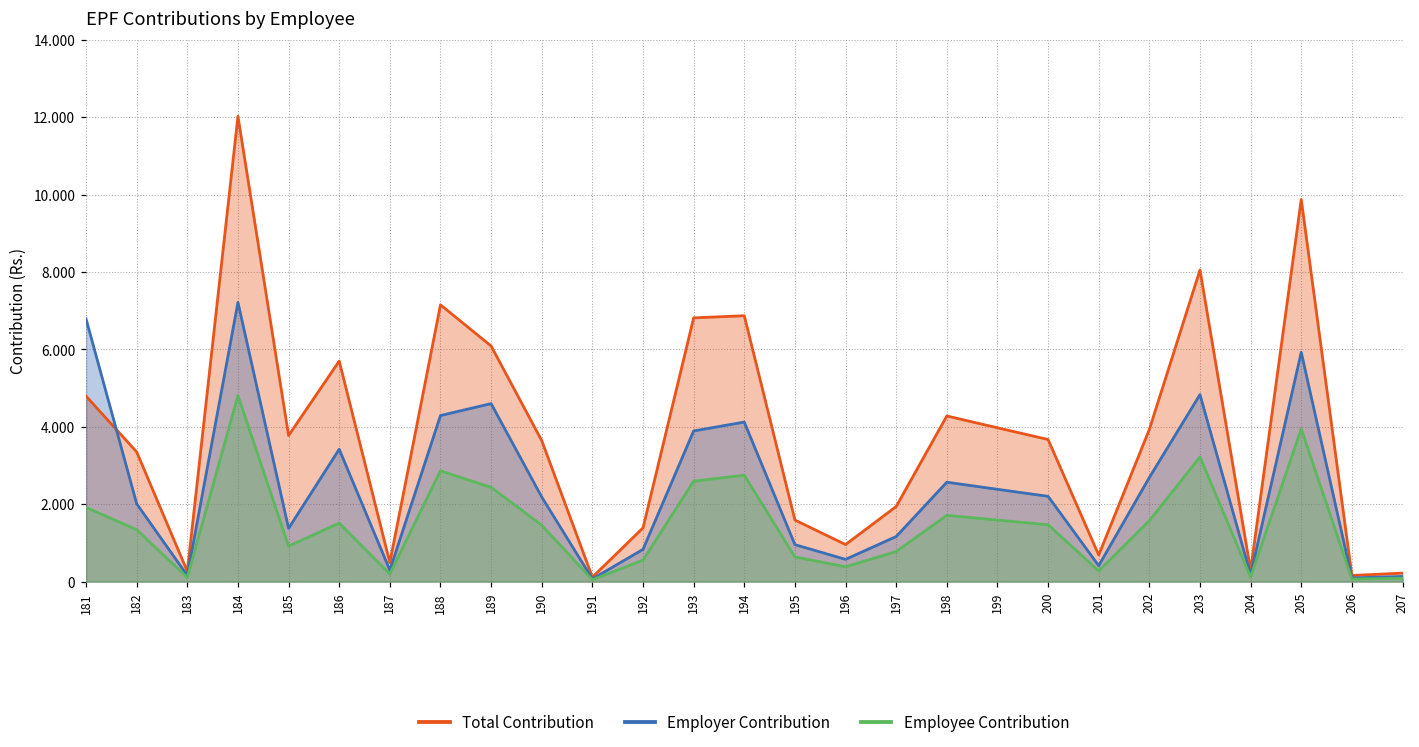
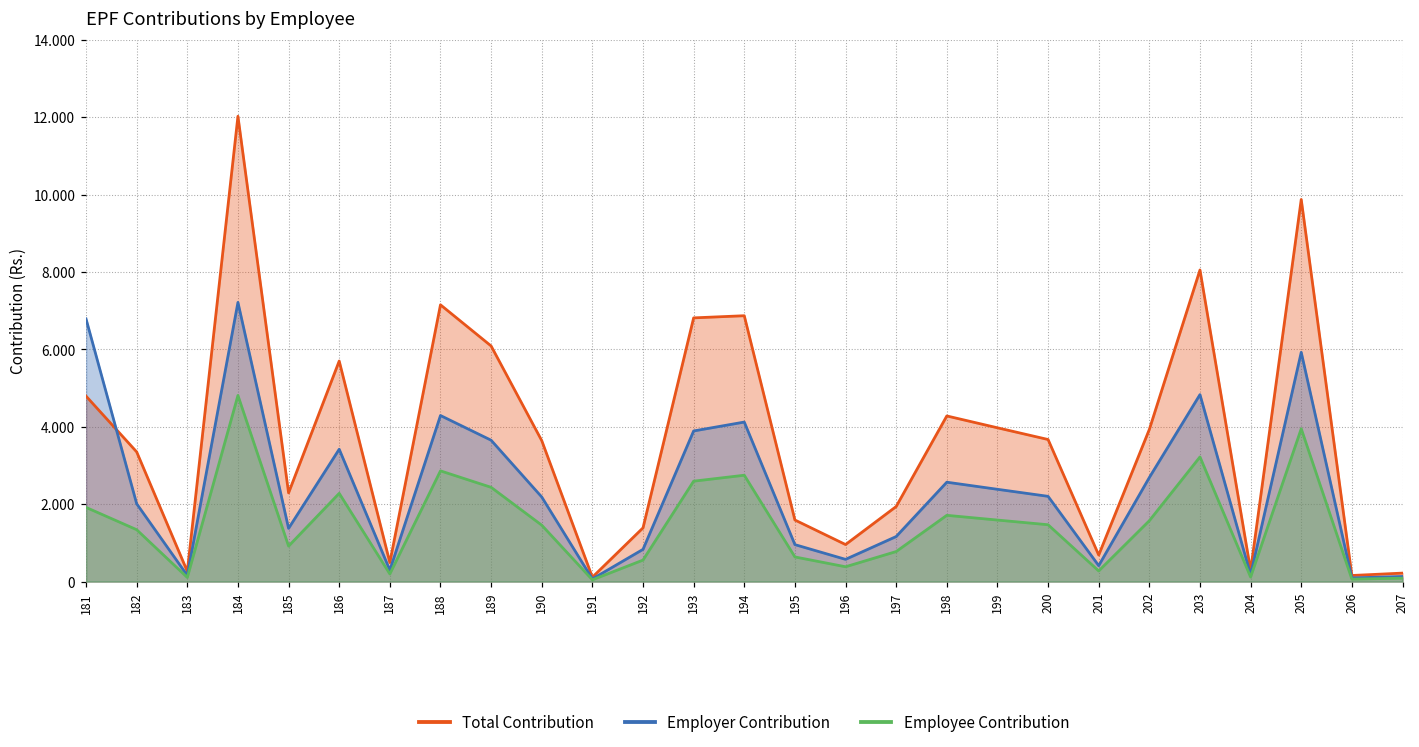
  {
    "Total Contribution": {
      "181": 4.8,
      "182": 3.4,
      "183": 0.3,
      "184": 12.0,
-     "185": 3.8,
+     "185": 2.3,
      "186": 5.7,
      "187": 0.5,
      "188": 7.2,
      "189": 6.1,
      "190": 3.6,
      "192": 1.4,
      "193": 6.8,
      "194": 6.9,
      "195": 1.6,
      "196": 1.0,
      "197": 1.9,
      "198": 4.3,
      "199": 4.0,
      "200": 3.7,
      "201": 0.7,
      "202": 3.9,
      "203": 8.1,
      "204": 0.3,
      "205": 9.9,
      "207": 0.2
    },
    "Employer Contribution": {
      "181": 6.8,
      "182": 2.0,
      "184": 7.2,
      "185": 1.4,
      "186": 3.4,
      "187": 0.3,
      "188": 4.3,
-     "189": 4.6,
+     "189": 3.7,
      "190": 2.2,
      "192": 0.8,
      "193": 3.9,
      "194": 4.1,
      "195": 1.0,
      "196": 0.6,
      "197": 1.2,
      "198": 2.6,
      "199": 2.4,
      "200": 2.2,
      "201": 0.4,
      "202": 2.7,
      "203": 4.8,
      "205": 5.9
    },
    "Employee Contribution": {
      "181": 1.9,
      "182": 1.3,
      "184": 4.8,
      "185": 0.9,
-     "186": 1.5,
+     "186": 2.3,
      "187": 0.2,
      "188": 2.9,
      "189": 2.4,
      "190": 1.5,
      "192": 0.6,
      "193": 2.6,
      "194": 2.7,
      "195": 0.6,
      "196": 0.4,
      "197": 0.8,
      "198": 1.7,
      "199": 1.6,
      "200": 1.5,
      "201": 0.3,
      "202": 1.6,
      "203": 3.2,
      "205": 4.0
    }
  }
